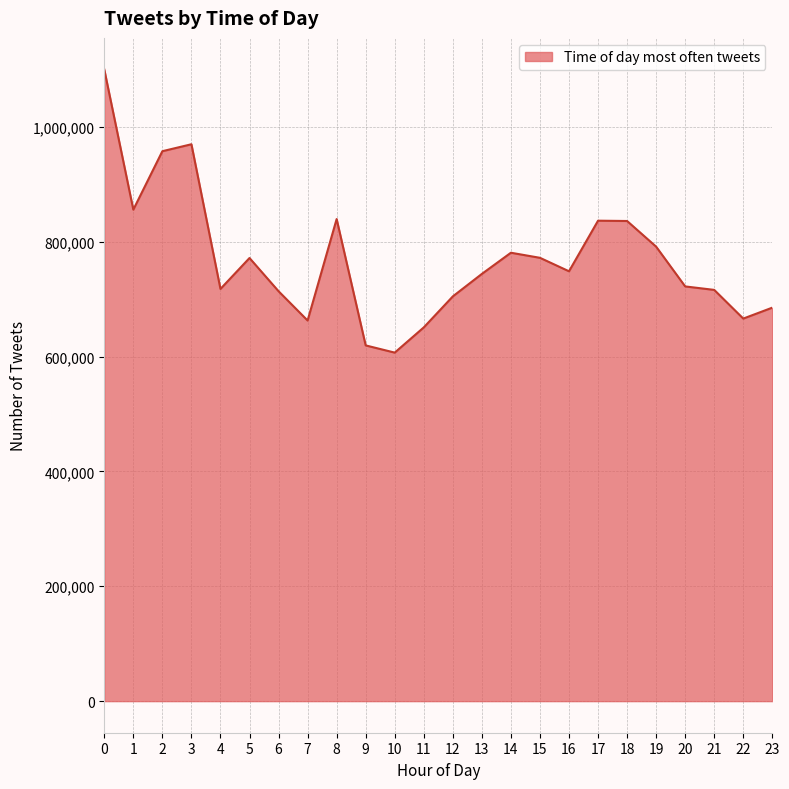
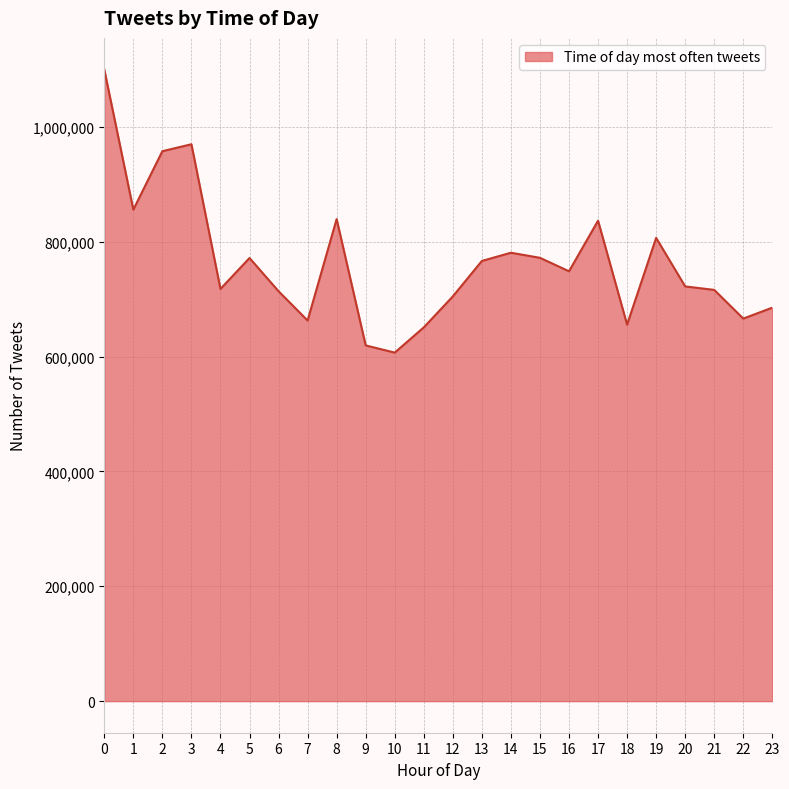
  {
    "0": "1,100,000",
    "1": "860,000",
    "2": "960,000",
    "3": "970,000",
    "4": "720,000",
    "5": "770,000",
    "6": "710,000",
    "7": "660,000",
    "8": "840,000",
    "9": "620,000",
    "10": "610,000",
    "11": "650,000",
    "12": "700,000",
-   "13": "740,000",
+   "13": "770,000",
    "14": "780,000",
    "15": "770,000",
    "16": "750,000",
    "17": "840,000",
-   "18": "840,000",
-   "19": "790,000",
+   "18": "660,000",
+   "19": "810,000",
    "20": "720,000",
    "21": "720,000",
    "22": "670,000",
    "23": "690,000"
  }
